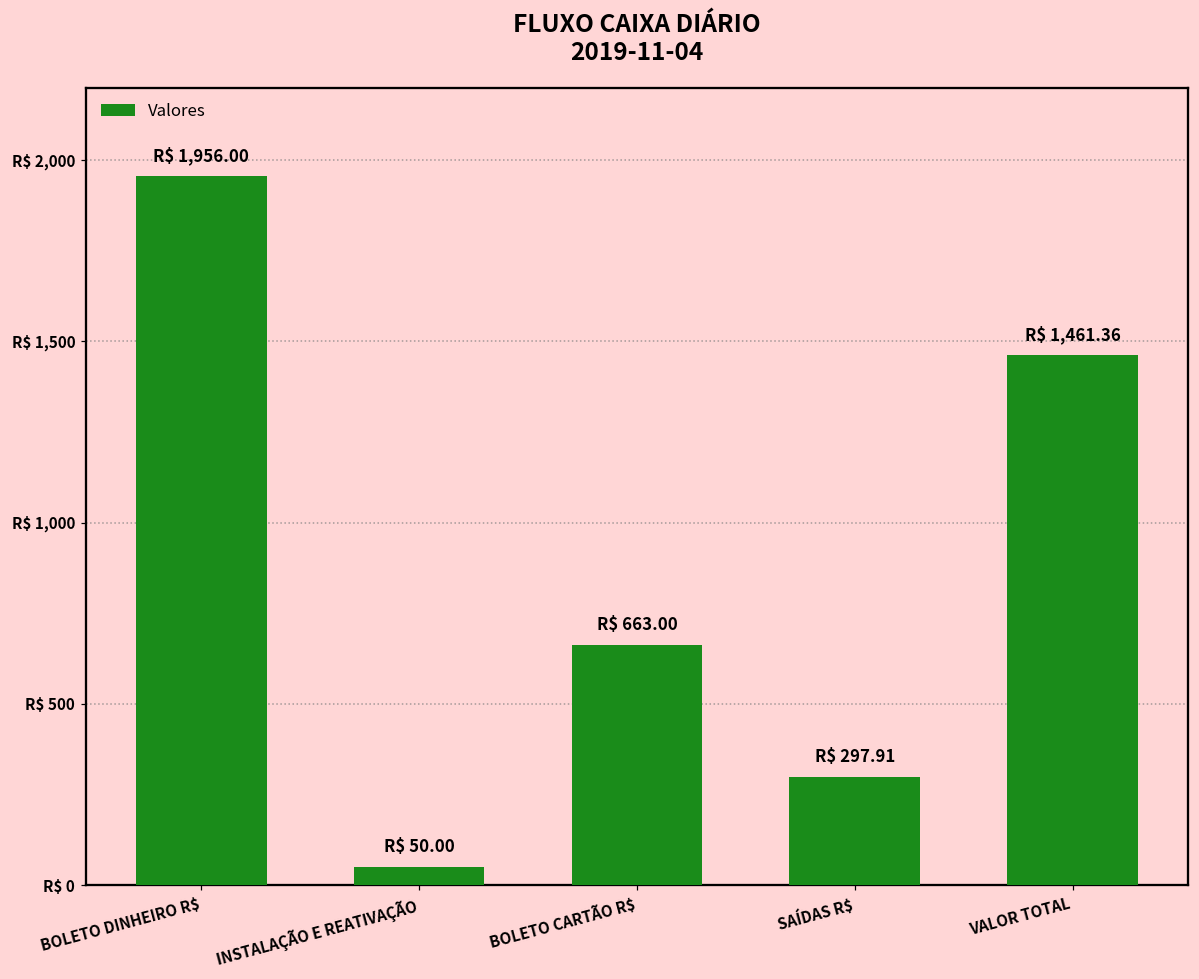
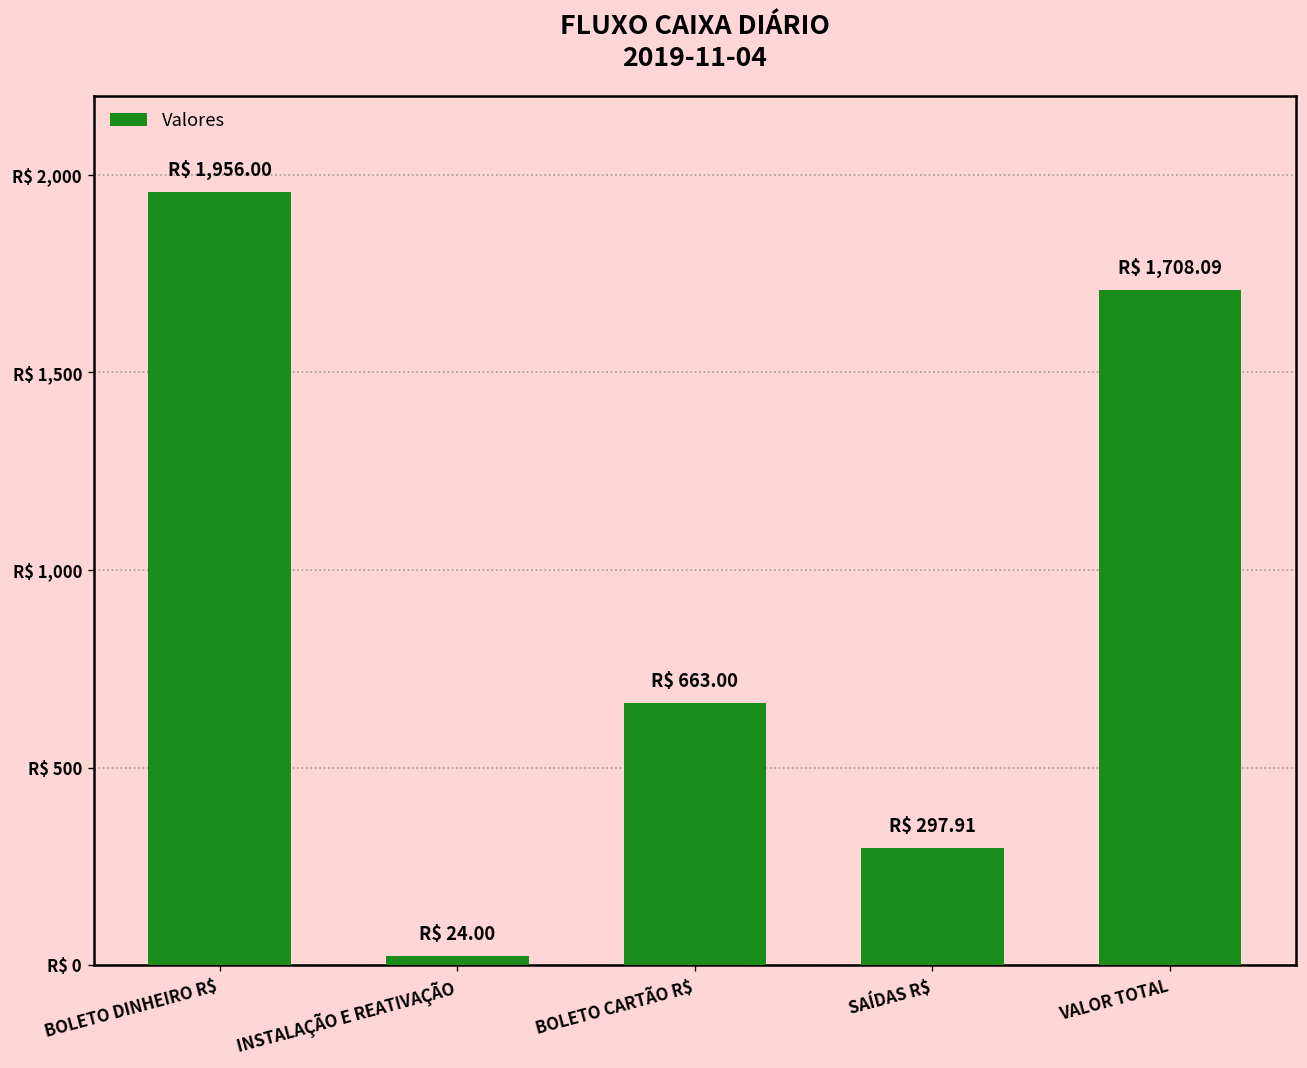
  {
    "BOLETO DINHEIRO R$": "1,956.00",
-   "INSTALAÇÃO E REATIVAÇÃO": "50.00",
+   "INSTALAÇÃO E REATIVAÇÃO": "24.00",
    "BOLETO CARTÃO R$": "663.00",
    "SAÍDAS R$": "297.91",
-   "VALOR TOTAL": "1,461.36"
+   "VALOR TOTAL": "1,708.09"
  }
